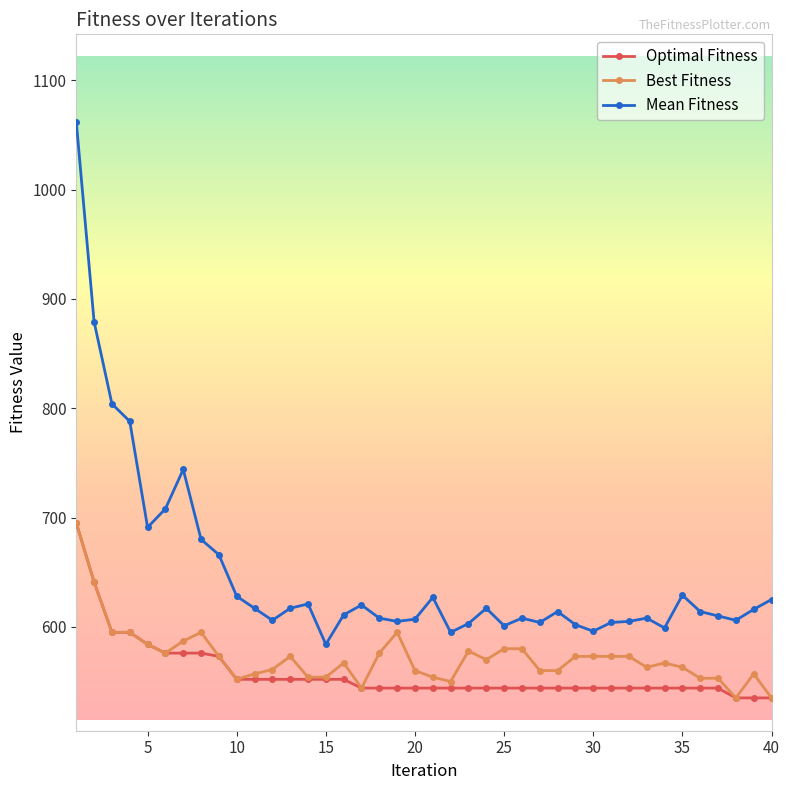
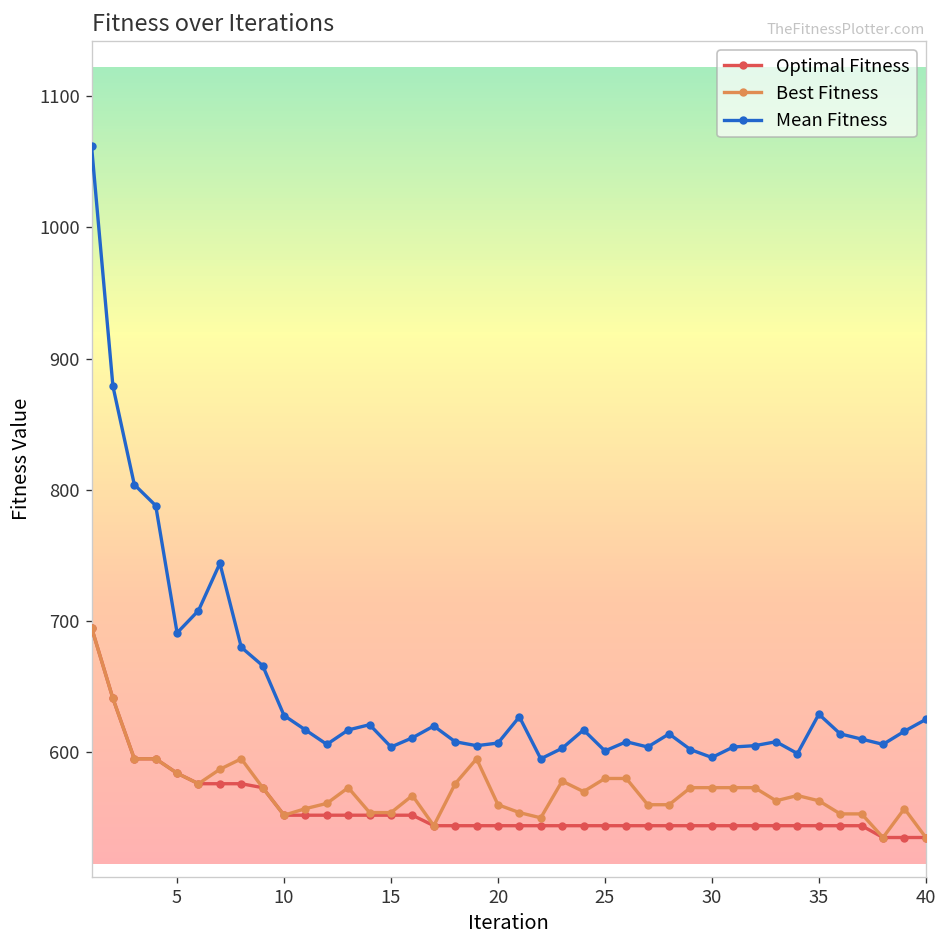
  {
    "Mean Fitness": {
      "5": 691,
      "10": 628,
-     "15": 584,
+     "15": 604,
      "20": 607,
      "25": 601,
      "30": 596,
      "35": 629,
      "40": 625
    }
  }
